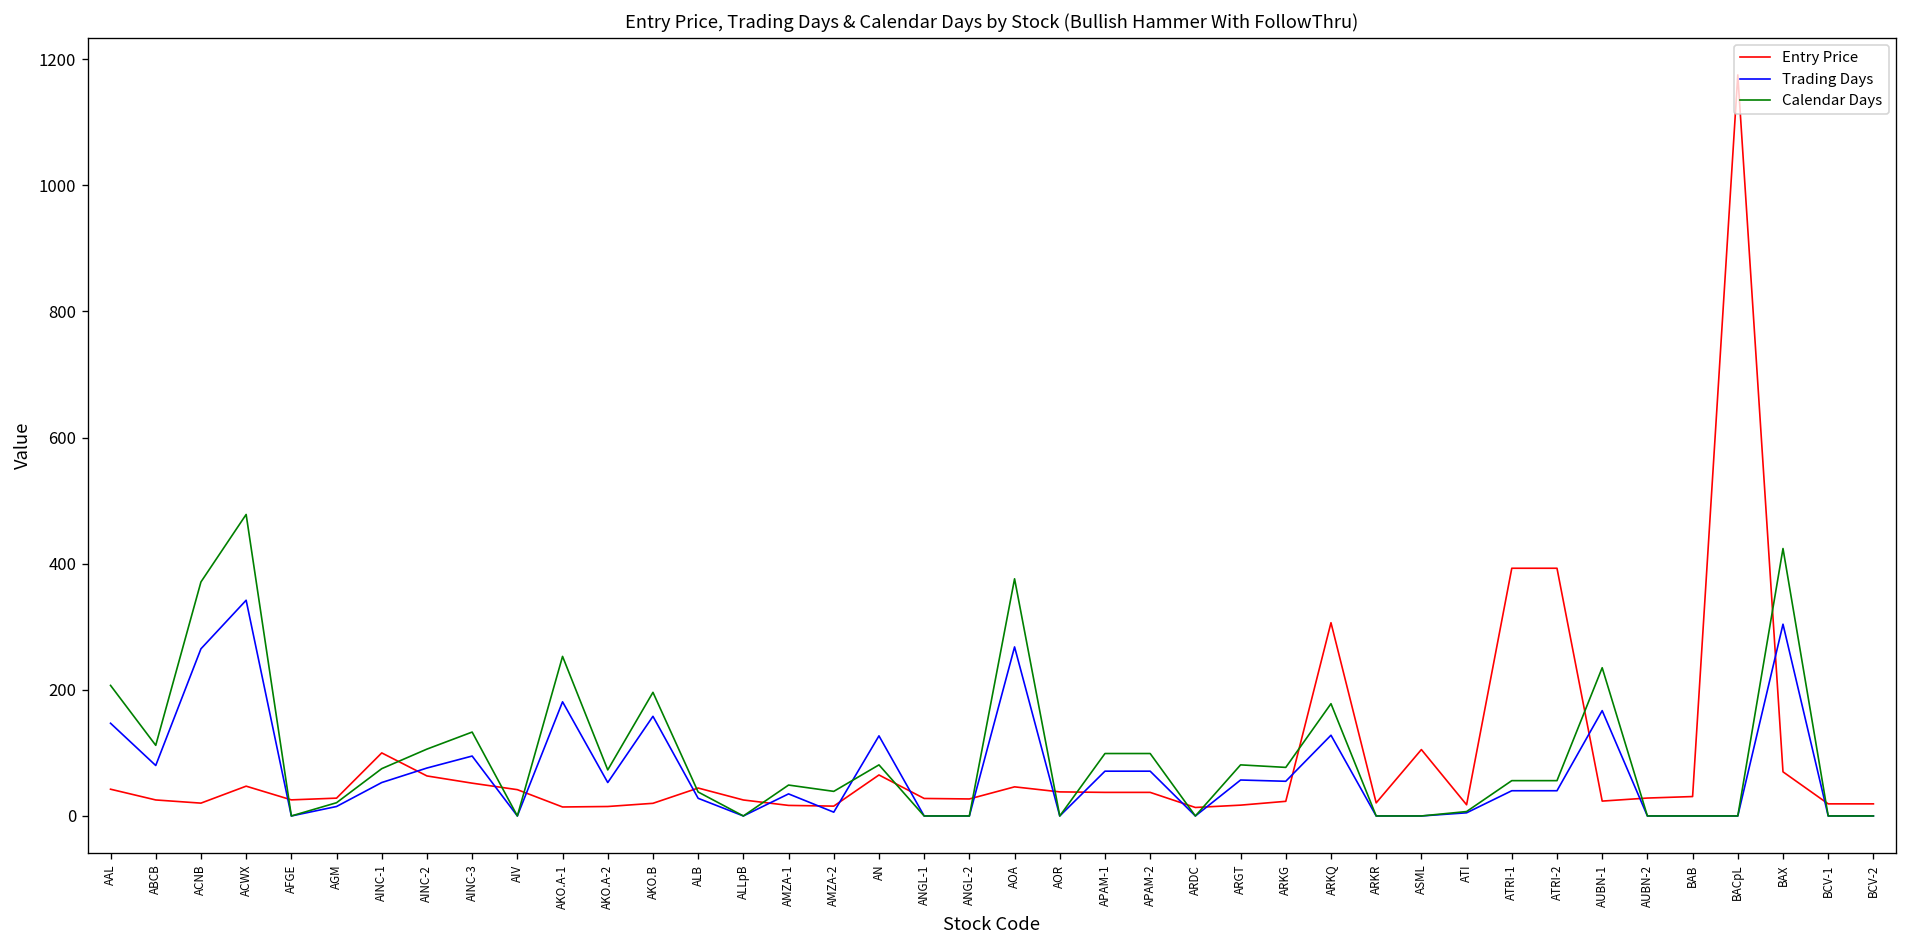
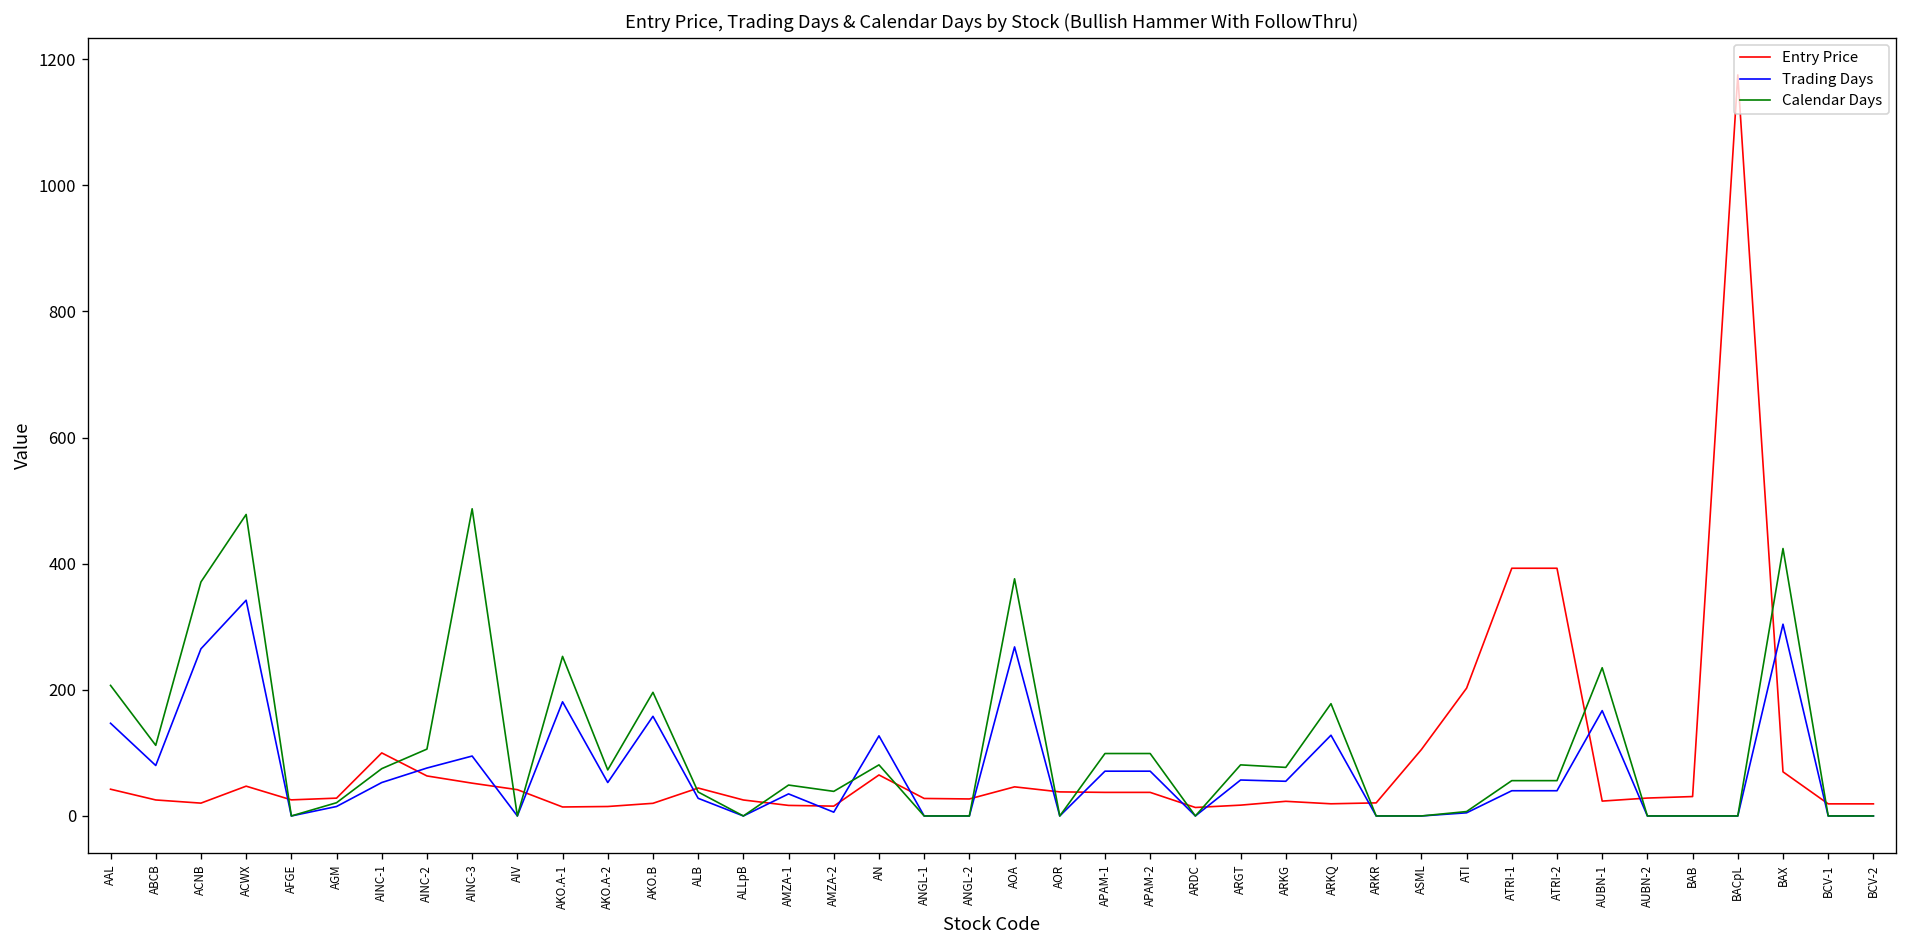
  {
    "Entry Price": {
      "AAL": 40,
      "ABCB": 30,
      "ACNB": 20,
      "ACWX": 50,
      "AFGE": 30,
      "AGM": 30,
      "AINC-1": 100,
      "AINC-2": 60,
      "AINC-3": 50,
      "AIV": 40,
      "AKO.A-1": 10,
      "AKO.A-2": 20,
      "AKO.B": 20,
      "ALB": 40,
      "ALLpB": 30,
      "AMZA-1": 20,
      "AMZA-2": 20,
      "AN": 60,
      "ANGL-1": 30,
      "ANGL-2": 30,
      "AOA": 50,
      "AOR": 40,
      "APAM-1": 40,
      "APAM-2": 40,
      "ARDC": 10,
      "ARGT": 20,
      "ARKG": 20,
-     "ARKQ": 310,
+     "ARKQ": 20,
      "ARKR": 20,
      "ASML": 110,
-     "ATI": 20,
+     "ATI": 200,
      "ATRI-1": 390,
      "ATRI-2": 390,
      "AUBN-1": 20,
      "AUBN-2": 30,
      "BAB": 30,
      "BAX": 70,
      "BCV-1": 20,
      "BCV-2": 20
    },
    "Trading Days": {
      "AAL": 150,
      "ABCB": 80,
      "ACNB": 270,
      "ACWX": 340,
      "AGM": 20,
      "AINC-1": 50,
      "AINC-2": 80,
      "AINC-3": 100,
      "AKO.A-1": 180,
      "AKO.A-2": 50,
      "AKO.B": 160,
      "ALB": 30,
      "AMZA-1": 40,
      "AMZA-2": 10,
      "AN": 130,
      "AOA": 270,
      "APAM-1": 70,
      "APAM-2": 70,
      "ARGT": 60,
      "ARKG": 60,
      "ARKQ": 130,
      "ATRI-1": 40,
      "ATRI-2": 40,
      "AUBN-1": 170,
      "BAX": 300
    },
    "Calendar Days": {
      "AAL": 210,
      "ABCB": 110,
      "ACNB": 370,
      "ACWX": 480,
      "AGM": 20,
      "AINC-1": 80,
      "AINC-2": 110,
-     "AINC-3": 130,
+     "AINC-3": 490,
      "AKO.A-1": 250,
      "AKO.A-2": 70,
      "AKO.B": 200,
      "ALB": 40,
      "AMZA-1": 50,
      "AMZA-2": 40,
      "AN": 80,
      "AOA": 380,
      "APAM-1": 100,
      "APAM-2": 100,
      "ARGT": 80,
      "ARKG": 80,
      "ARKQ": 180,
      "ATRI-1": 60,
      "ATRI-2": 60,
      "AUBN-1": 240,
      "BAX": 420
    }
  }
